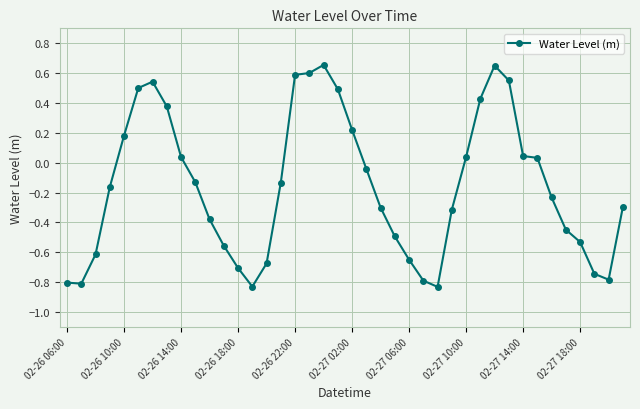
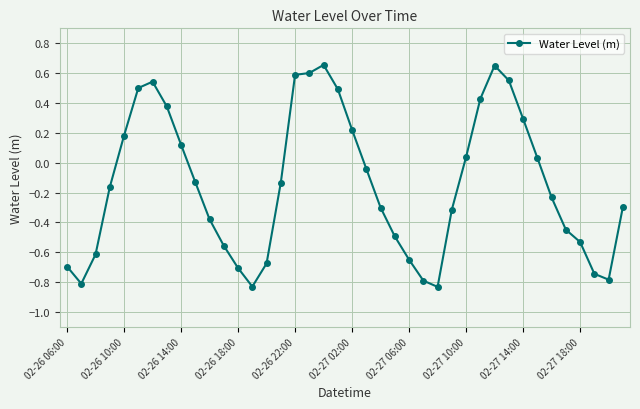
  {
-   "02-26 06:00": -0.80,
+   "02-26 06:00": -0.70,
    "02-26 10:00": 0.18,
-   "02-26 14:00": 0.04,
+   "02-26 14:00": 0.12,
    "02-26 18:00": -0.71,
    "02-26 22:00": 0.59,
    "02-27 02:00": 0.22,
    "02-27 06:00": -0.65,
    "02-27 10:00": 0.04,
-   "02-27 14:00": 0.04,
+   "02-27 14:00": 0.29,
    "02-27 18:00": -0.53
  }
